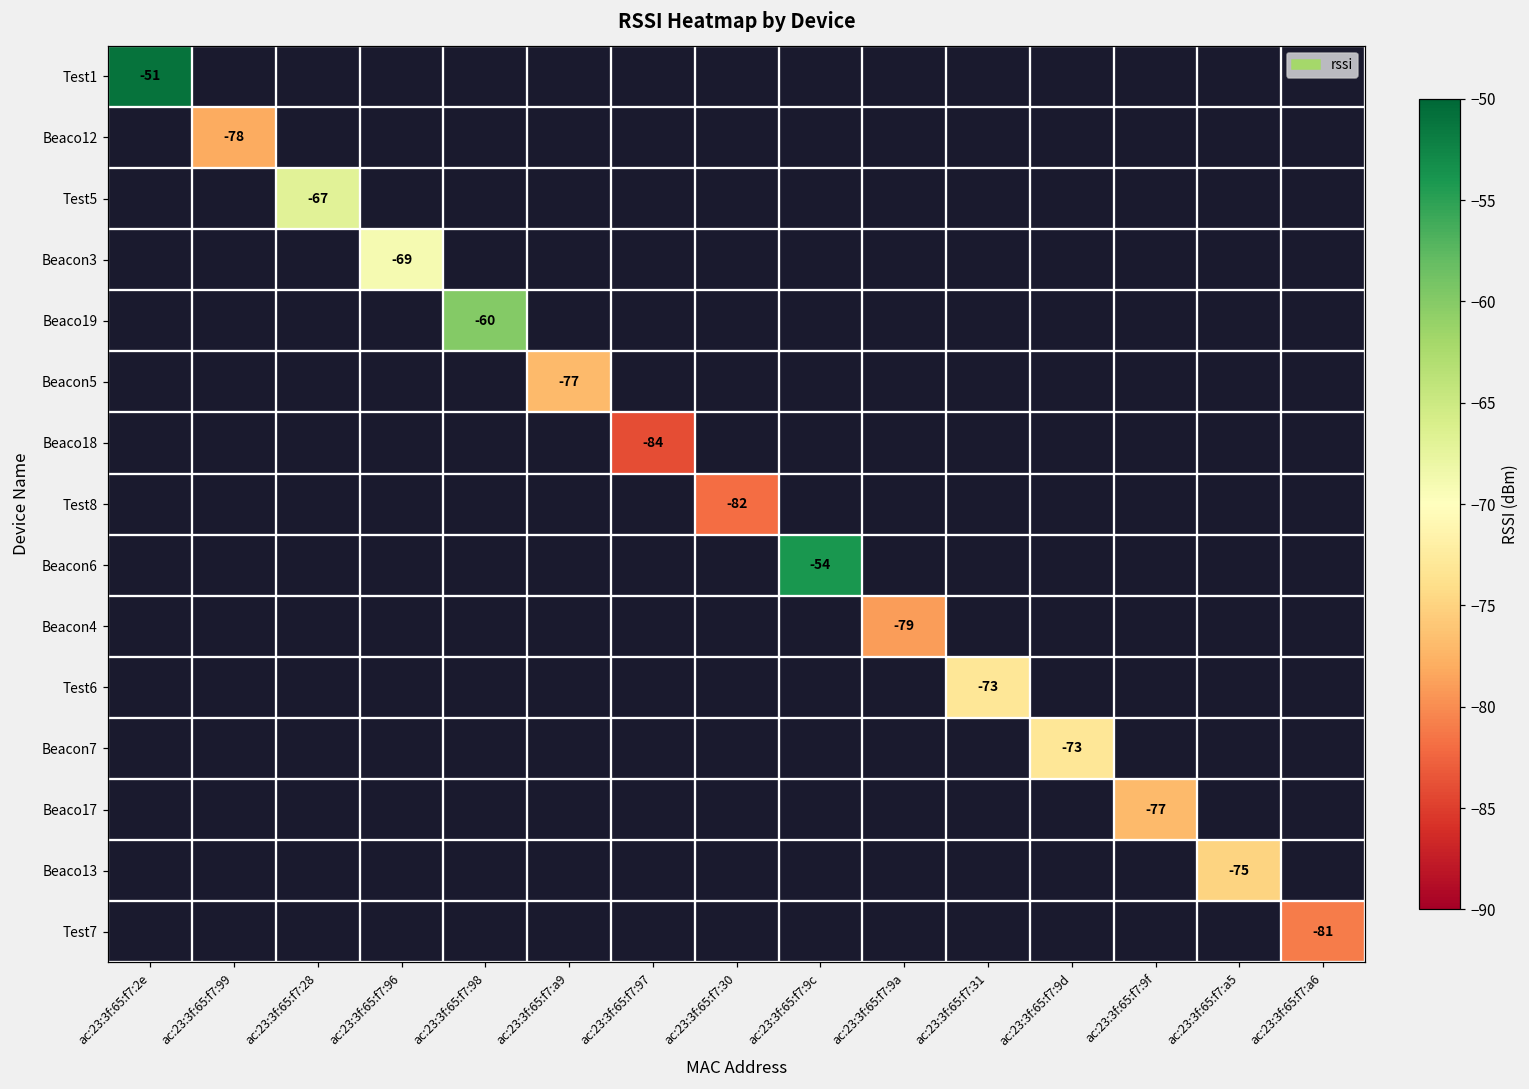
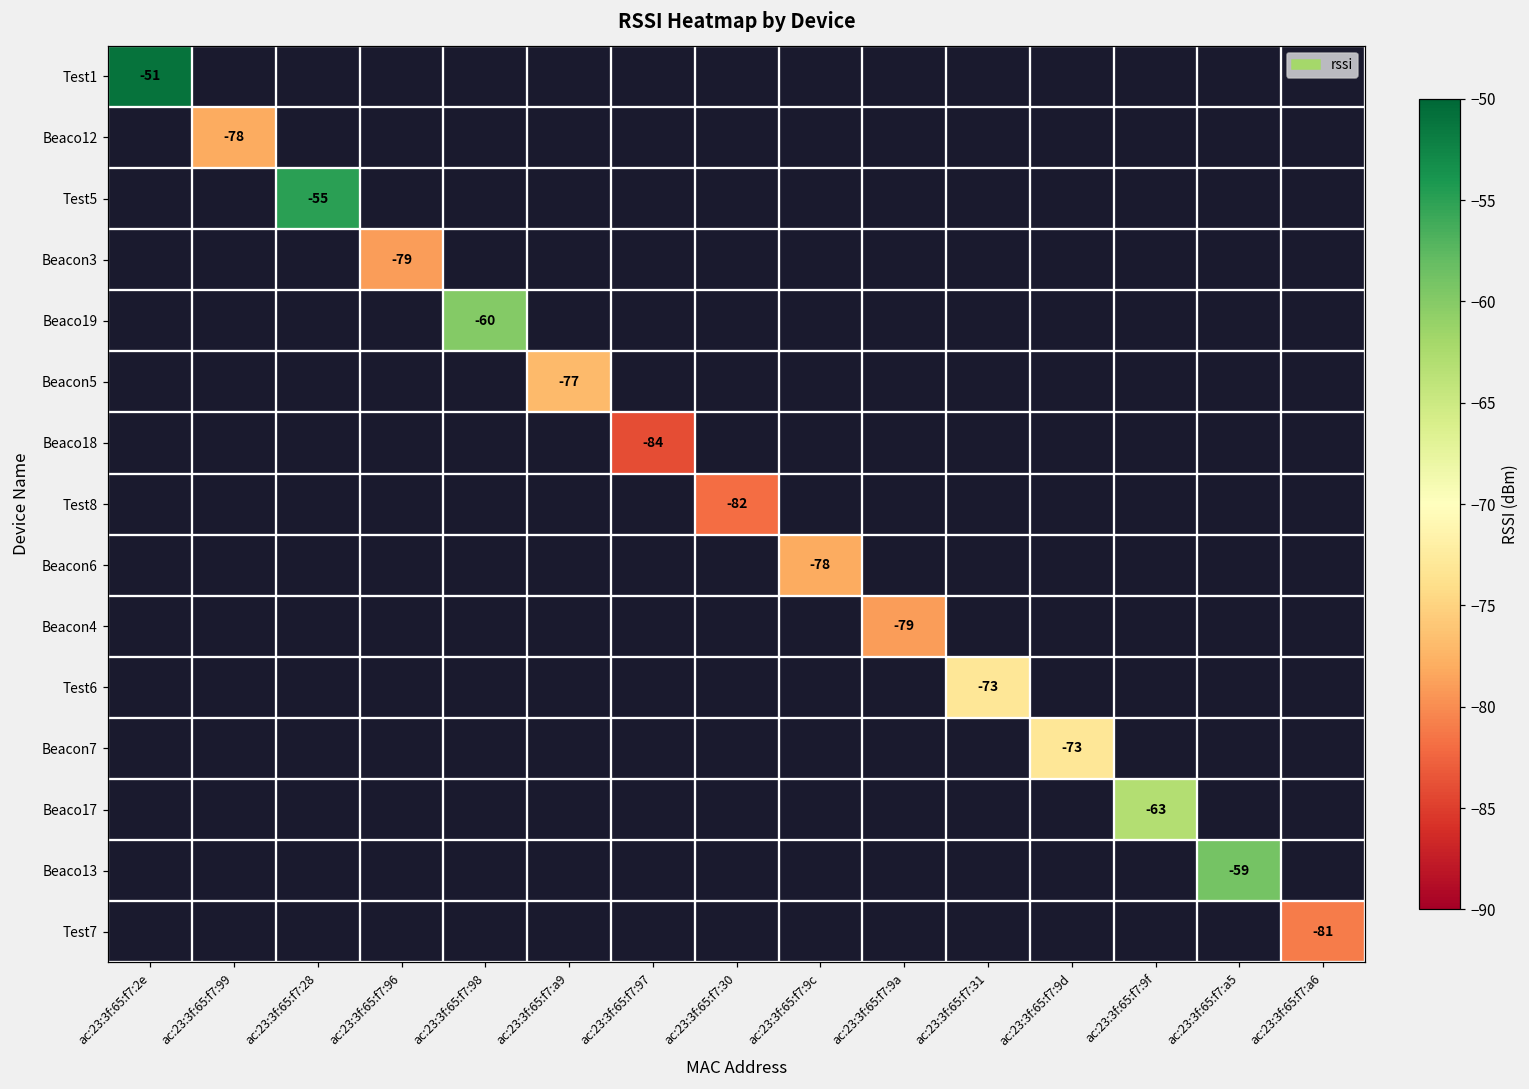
  {
    "Test1": {
      "ac:23:3f:65:f7:2e": -51
    },
    "Beaco12": {
      "ac:23:3f:65:f7:99": -78
    },
    "Test5": {
-     "ac:23:3f:65:f7:28": -67
+     "ac:23:3f:65:f7:28": -55
    },
    "Beacon3": {
-     "ac:23:3f:65:f7:96": -69
+     "ac:23:3f:65:f7:96": -79
    },
    "Beaco19": {
      "ac:23:3f:65:f7:98": -60
    },
    "Beacon5": {
      "ac:23:3f:65:f7:a9": -77
    },
    "Beaco18": {
      "ac:23:3f:65:f7:97": -84
    },
    "Test8": {
      "ac:23:3f:65:f7:30": -82
    },
    "Beacon6": {
-     "ac:23:3f:65:f7:9c": -54
+     "ac:23:3f:65:f7:9c": -78
    },
    "Beacon4": {
      "ac:23:3f:65:f7:9a": -79
    },
    "Test6": {
      "ac:23:3f:65:f7:31": -73
    },
    "Beacon7": {
      "ac:23:3f:65:f7:9d": -73
    },
    "Beaco17": {
-     "ac:23:3f:65:f7:9f": -77
+     "ac:23:3f:65:f7:9f": -63
    },
    "Beaco13": {
-     "ac:23:3f:65:f7:a5": -75
+     "ac:23:3f:65:f7:a5": -59
    },
    "Test7": {
      "ac:23:3f:65:f7:a6": -81
    }
  }
